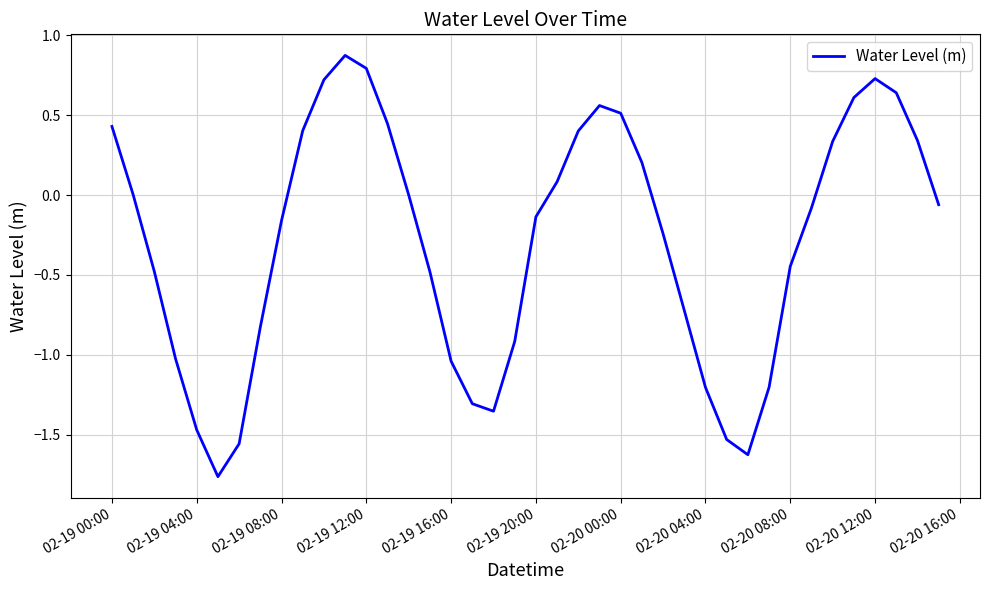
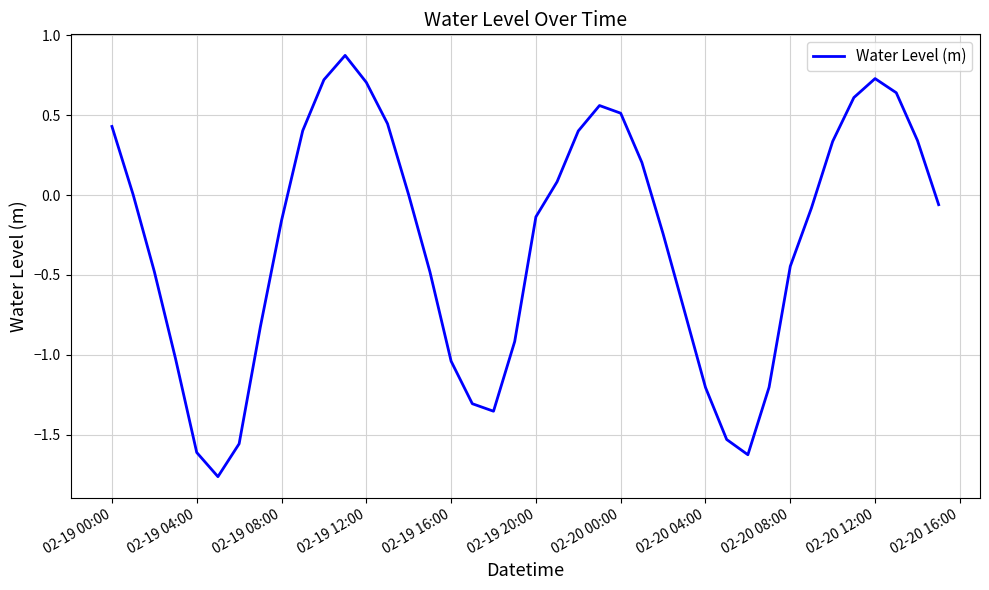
  {
    "02-19 00:00": 0.43,
-   "02-19 04:00": -1.47,
+   "02-19 04:00": -1.61,
    "02-19 08:00": -0.16,
-   "02-19 12:00": 0.79,
+   "02-19 12:00": 0.71,
    "02-19 16:00": -1.04,
    "02-19 20:00": -0.14,
    "02-20 00:00": 0.51,
    "02-20 04:00": -1.20,
    "02-20 08:00": -0.45,
    "02-20 12:00": 0.73
  }
